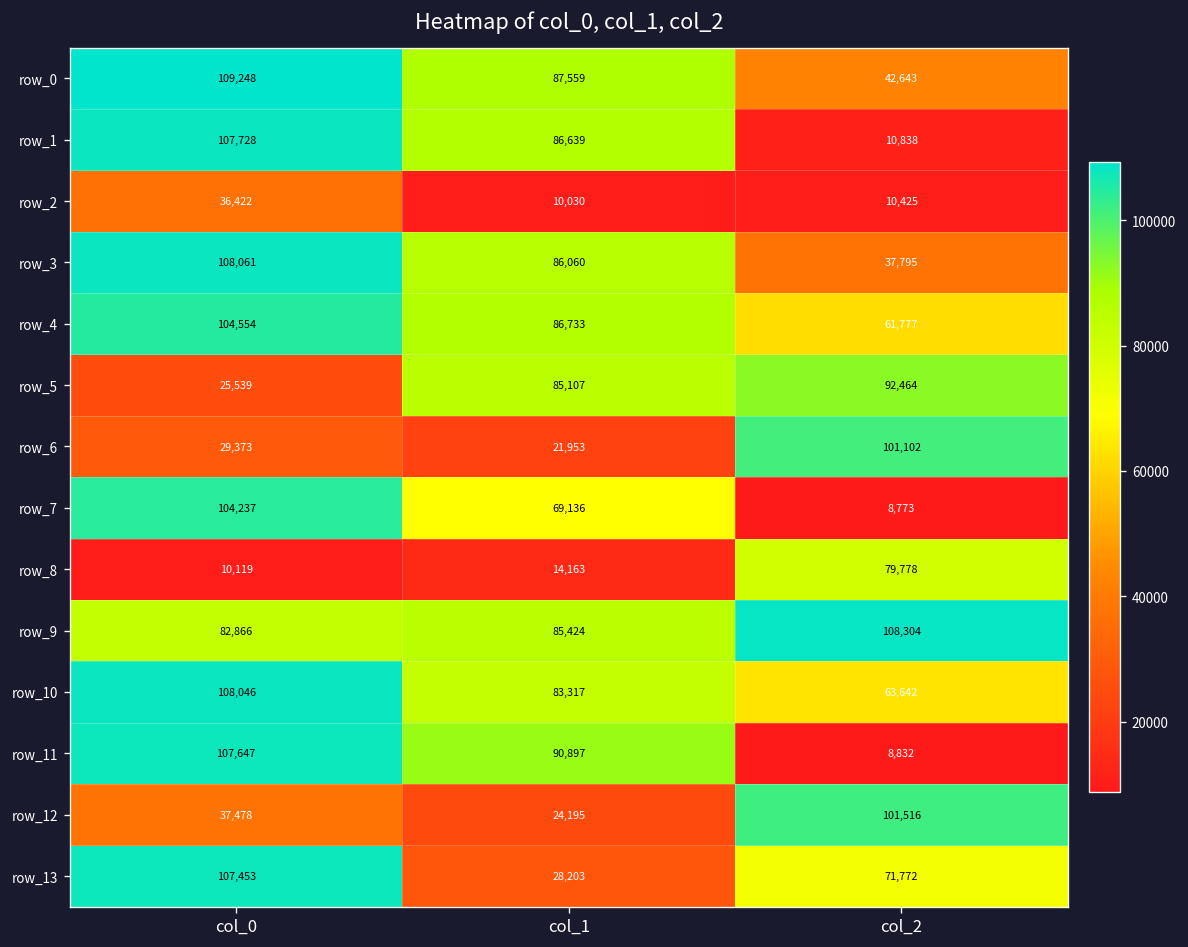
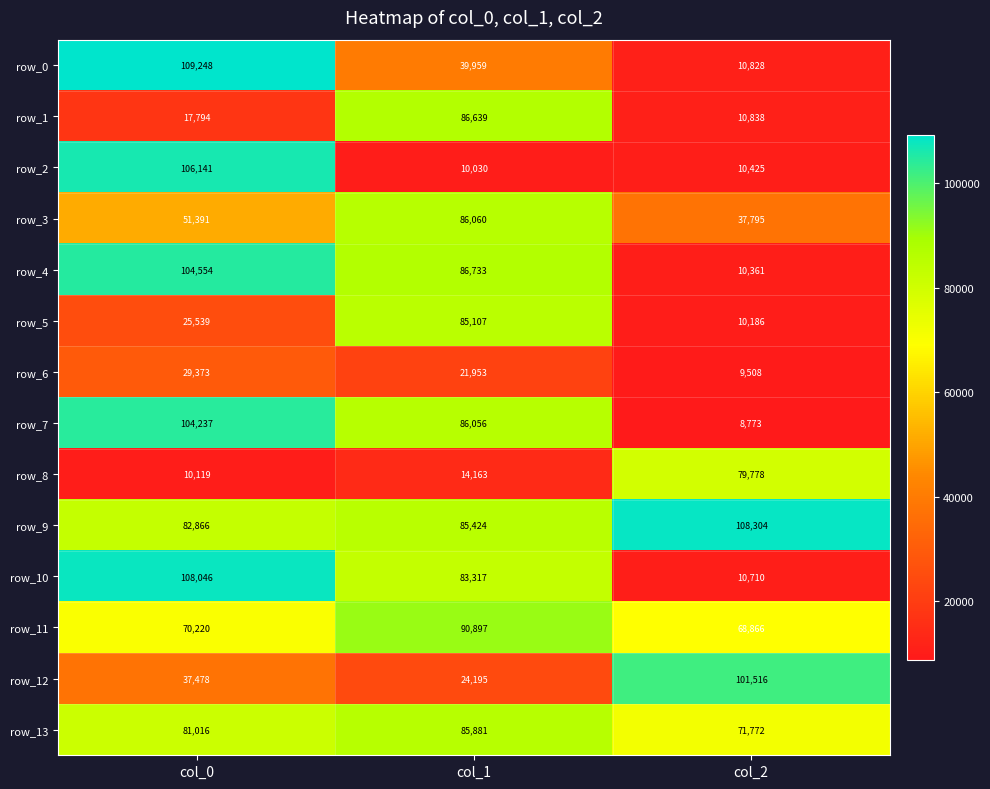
  {
    "row_0": {
      "col_0": "109,248",
-     "col_1": "87,559",
-     "col_2": "42,643"
+     "col_1": "39,959",
+     "col_2": "10,828"
    },
    "row_1": {
-     "col_0": "107,728",
+     "col_0": "17,794",
      "col_1": "86,639",
      "col_2": "10,838"
    },
    "row_2": {
-     "col_0": "36,422",
+     "col_0": "106,141",
      "col_1": "10,030",
      "col_2": "10,425"
    },
    "row_3": {
-     "col_0": "108,061",
+     "col_0": "51,391",
      "col_1": "86,060",
      "col_2": "37,795"
    },
    "row_4": {
      "col_0": "104,554",
      "col_1": "86,733",
-     "col_2": "61,777"
+     "col_2": "10,361"
    },
    "row_5": {
      "col_0": "25,539",
      "col_1": "85,107",
-     "col_2": "92,464"
+     "col_2": "10,186"
    },
    "row_6": {
      "col_0": "29,373",
      "col_1": "21,953",
-     "col_2": "101,102"
+     "col_2": "9,508"
    },
    "row_7": {
      "col_0": "104,237",
-     "col_1": "69,136",
+     "col_1": "86,056",
      "col_2": "8,773"
    },
    "row_8": {
      "col_0": "10,119",
      "col_1": "14,163",
      "col_2": "79,778"
    },
    "row_9": {
      "col_0": "82,866",
      "col_1": "85,424",
      "col_2": "108,304"
    },
    "row_10": {
      "col_0": "108,046",
      "col_1": "83,317",
-     "col_2": "63,642"
+     "col_2": "10,710"
    },
    "row_11": {
-     "col_0": "107,647",
+     "col_0": "70,220",
      "col_1": "90,897",
-     "col_2": "8,832"
+     "col_2": "68,866"
    },
    "row_12": {
      "col_0": "37,478",
      "col_1": "24,195",
      "col_2": "101,516"
    },
    "row_13": {
-     "col_0": "107,453",
-     "col_1": "28,203",
+     "col_0": "81,016",
+     "col_1": "85,881",
      "col_2": "71,772"
    }
  }
